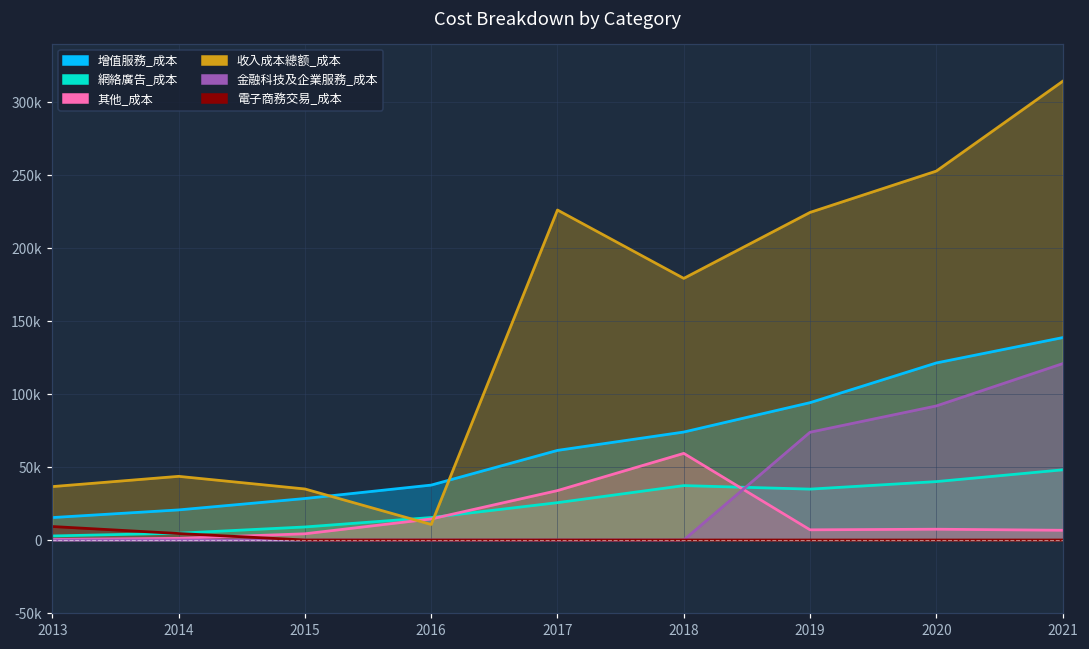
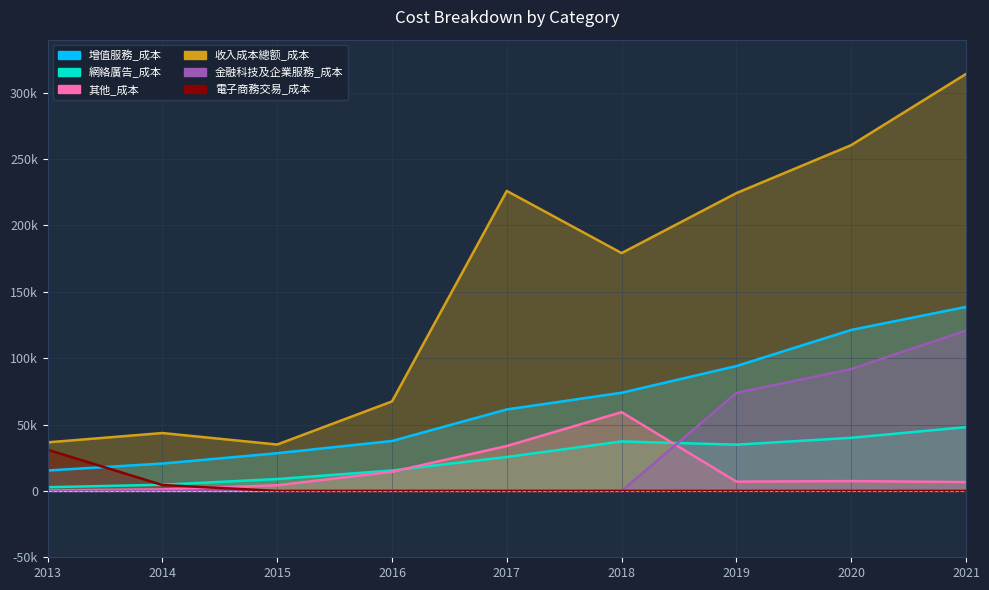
  {
    "收入成本總额_成本": {
      "2013": 37000,
      "2014": 44000,
      "2015": 35000,
-     "2016": 11000,
+     "2016": 67000,
      "2017": 226000,
      "2018": 179000,
      "2019": 224000,
-     "2020": 253000,
+     "2020": 261000,
      "2021": 314000
    },
    "電子商務交易_成本": {
-     "2013": 9000,
+     "2013": 31000,
      "2019": 0,
      "2020": 0,
      "2021": 0
    }
  }
